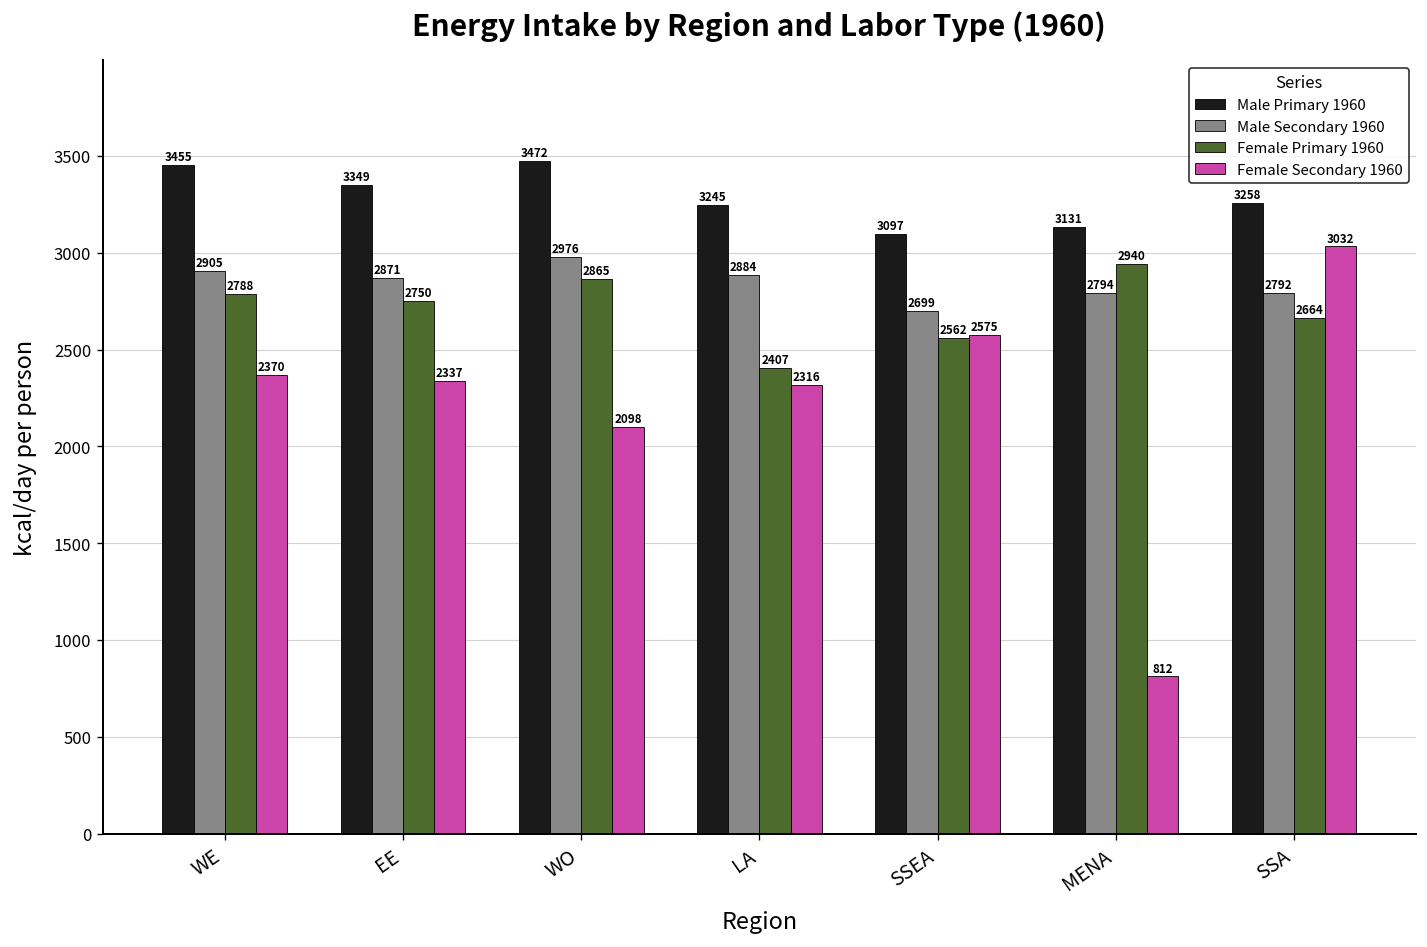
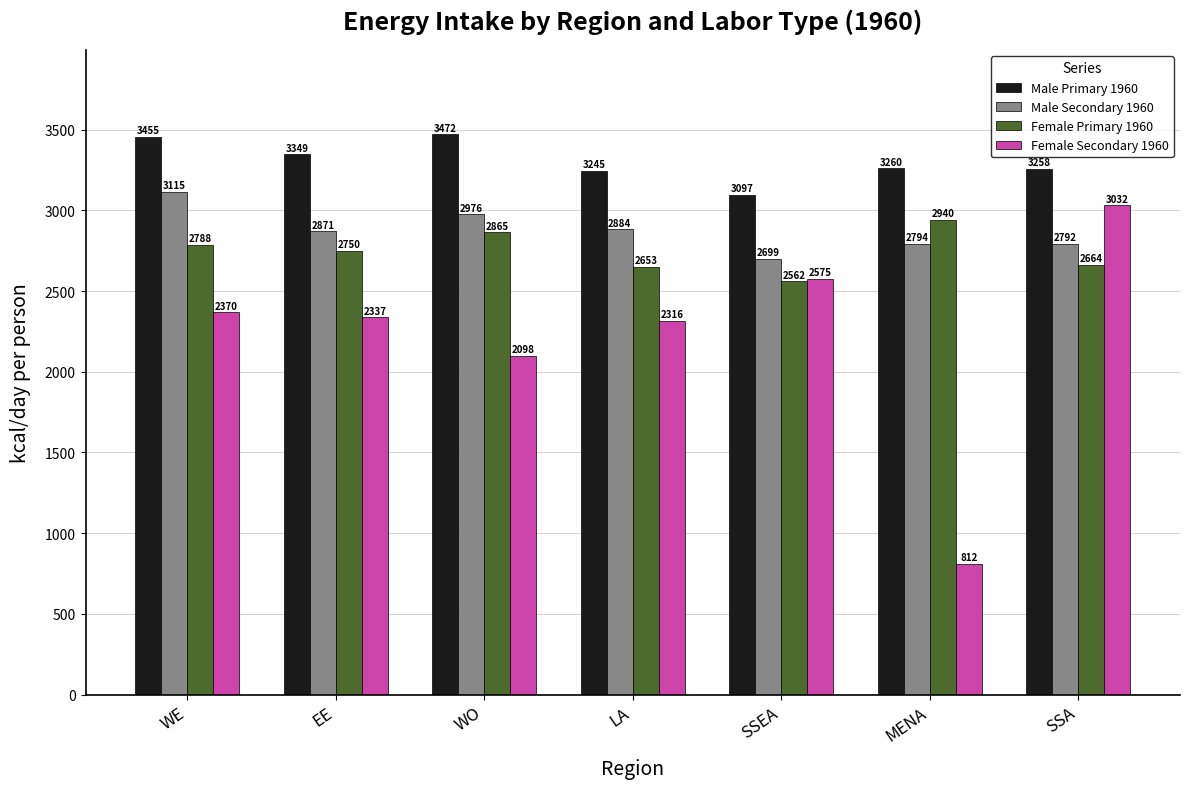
  {
    "Male Primary 1960": {
      "WE": 3455,
      "EE": 3349,
      "WO": 3472,
      "LA": 3245,
      "SSEA": 3097,
-     "MENA": 3131
+     "MENA": 3260
    },
    "Male Secondary 1960": {
-     "WE": 2905,
+     "WE": 3115,
      "EE": 2871,
      "WO": 2976,
      "LA": 2884,
      "SSEA": 2699,
      "MENA": 2794,
      "SSA": 2792
    },
    "Female Primary 1960": {
      "WE": 2788,
      "EE": 2750,
      "WO": 2865,
-     "LA": 2407,
+     "LA": 2653,
      "SSEA": 2562,
      "MENA": 2940,
      "SSA": 2664
    },
    "Female Secondary 1960": {
      "WE": 2370,
      "EE": 2337,
      "WO": 2098,
      "LA": 2316,
      "SSEA": 2575,
      "MENA": 812,
      "SSA": 3032
    }
  }
